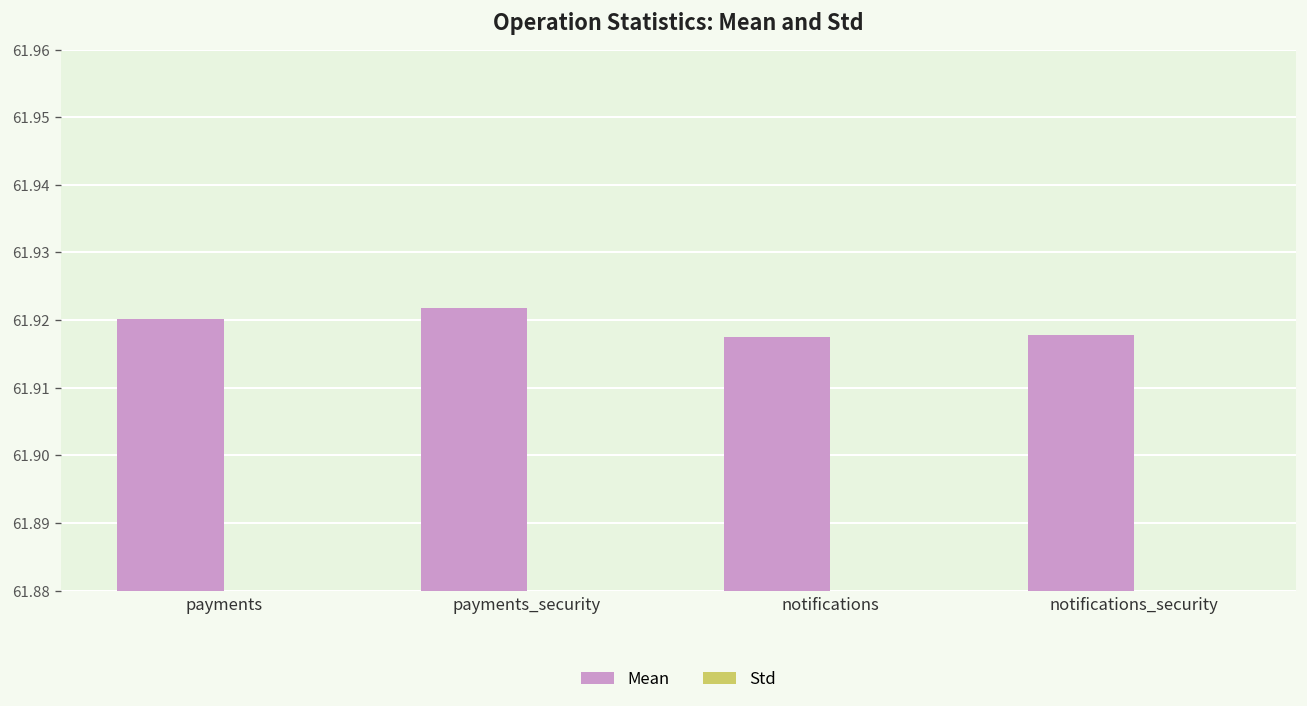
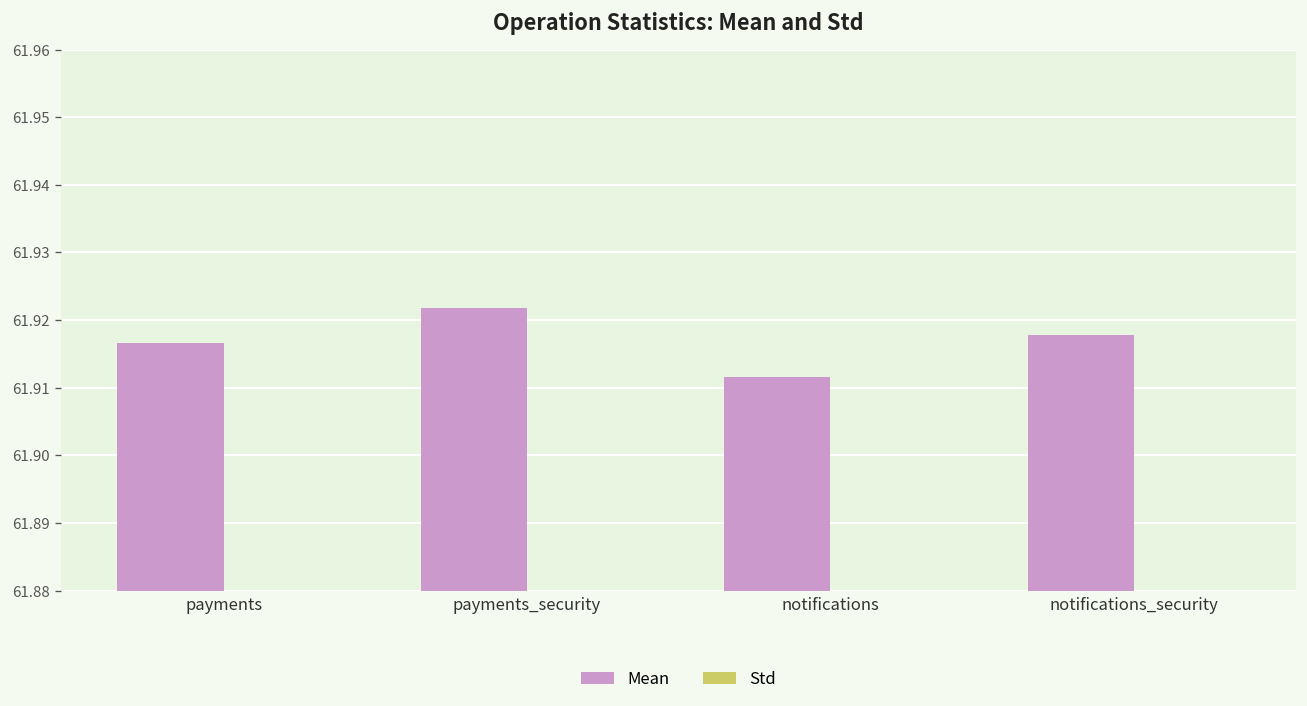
  {
    "Mean": {
-     "payments": 61.920,
+     "payments": 61.917,
      "payments_security": 61.922,
-     "notifications": 61.918,
+     "notifications": 61.912,
      "notifications_security": 61.918
    }
  }
